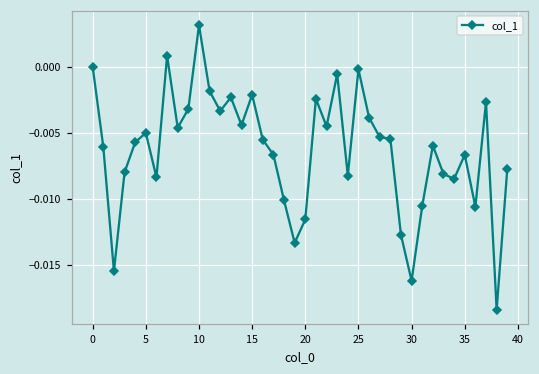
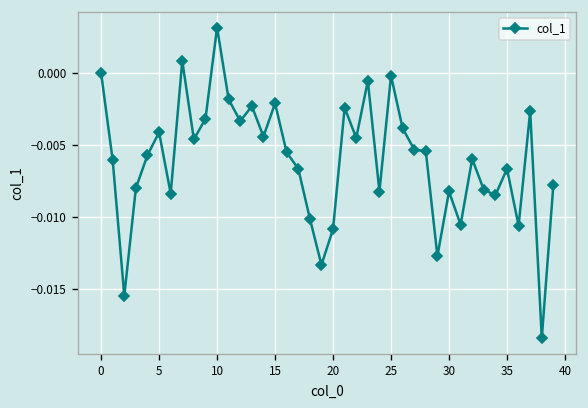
  {
    "0": 0.0000,
-   "5": -0.0050,
+   "5": -0.0041,
    "10": 0.0031,
    "15": -0.0021,
-   "20": -0.0116,
+   "20": -0.0109,
    "25": -0.0002,
-   "30": -0.0162,
+   "30": -0.0082,
    "35": -0.0067
  }
